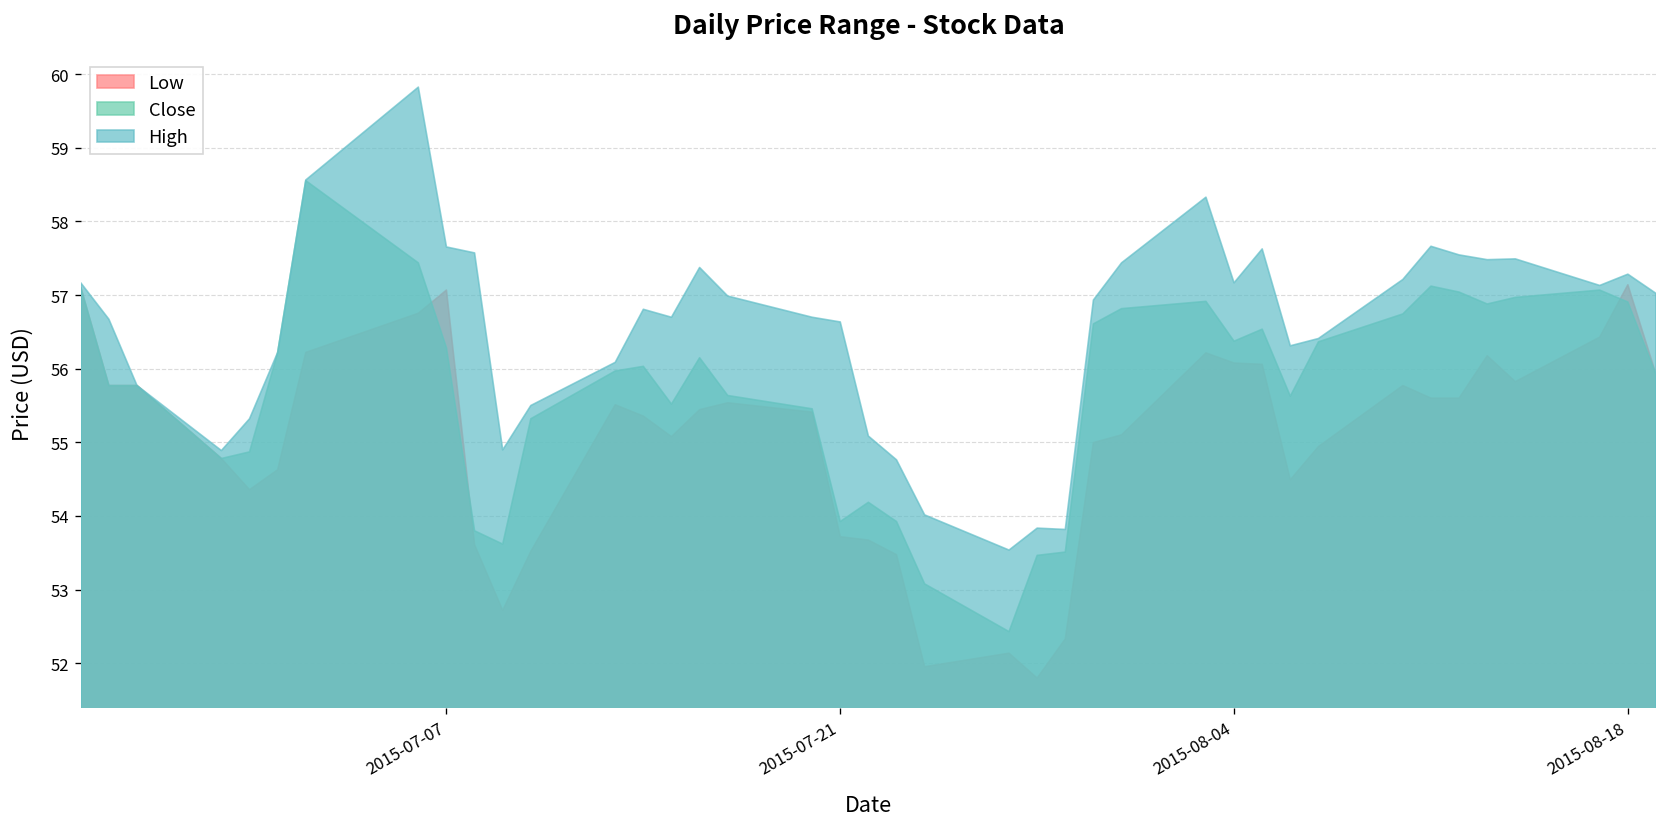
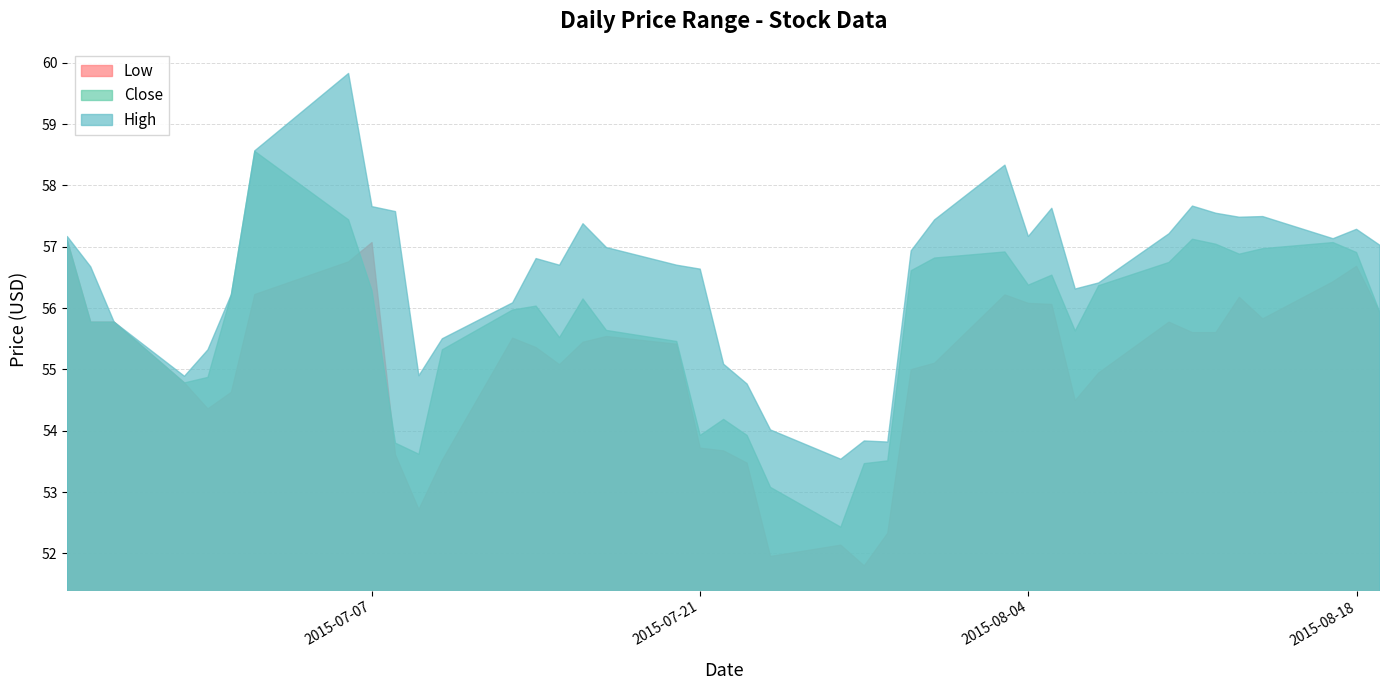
  {
    "Low": {
      "2015-07-07": 57.1,
      "2015-07-21": 53.7,
      "2015-08-04": 56.1,
-     "2015-08-18": 57.1
+     "2015-08-18": 56.7
    }
  }
